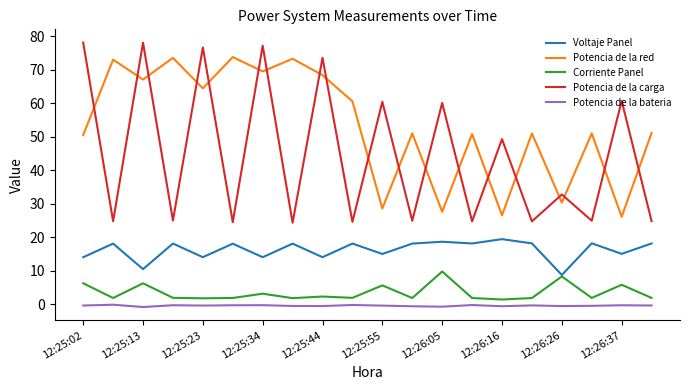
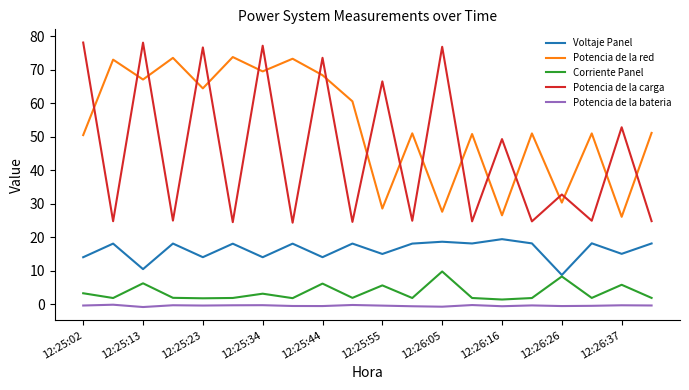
  {
    "Voltaje Panel": {
      "12:25:02": 14,
      "12:25:13": 11,
      "12:25:23": 14,
      "12:25:34": 14,
      "12:25:44": 14,
      "12:25:55": 15,
      "12:26:05": 19,
      "12:26:16": 20,
      "12:26:37": 15
    },
    "Potencia de la red": {
      "12:25:02": 51,
      "12:25:13": 67,
      "12:25:23": 65,
      "12:25:34": 70,
      "12:25:44": 68,
      "12:25:55": 29,
      "12:26:05": 28,
      "12:26:16": 27,
      "12:26:26": 30,
      "12:26:37": 26
    },
    "Corriente Panel": {
-     "12:25:02": 6,
+     "12:25:02": 3,
      "12:25:13": 6,
      "12:25:23": 2,
      "12:25:34": 3,
-     "12:25:44": 2,
+     "12:25:44": 6,
      "12:25:55": 6,
      "12:26:05": 10,
      "12:26:16": 1,
      "12:26:37": 6
    },
    "Potencia de la carga": {
      "12:25:02": 78,
      "12:25:13": 78,
      "12:25:23": 77,
      "12:25:34": 77,
      "12:25:44": 74,
-     "12:25:55": 61,
-     "12:26:05": 60,
+     "12:25:55": 67,
+     "12:26:05": 77,
      "12:26:16": 49,
      "12:26:26": 33,
-     "12:26:37": 61
+     "12:26:37": 53
    },
    "Potencia de la bateria": {
      "12:25:02": 0,
      "12:25:13": -1,
      "12:25:23": 0,
      "12:25:34": 0,
      "12:25:44": 0,
      "12:25:55": 0,
      "12:26:05": -1,
      "12:26:16": -1,
      "12:26:26": 0,
      "12:26:37": 0
    }
  }
